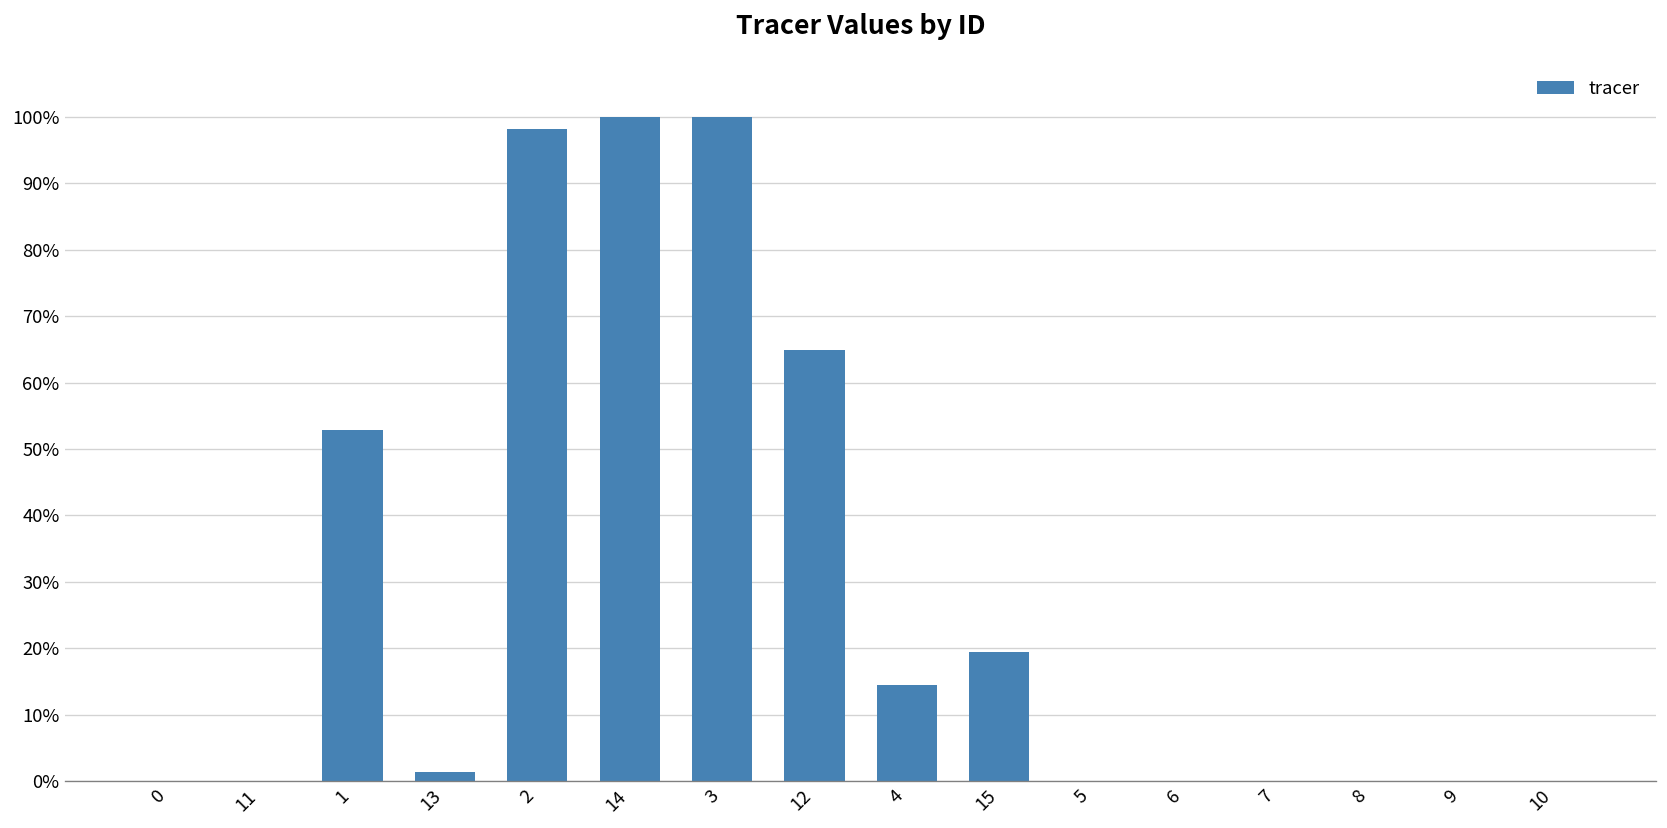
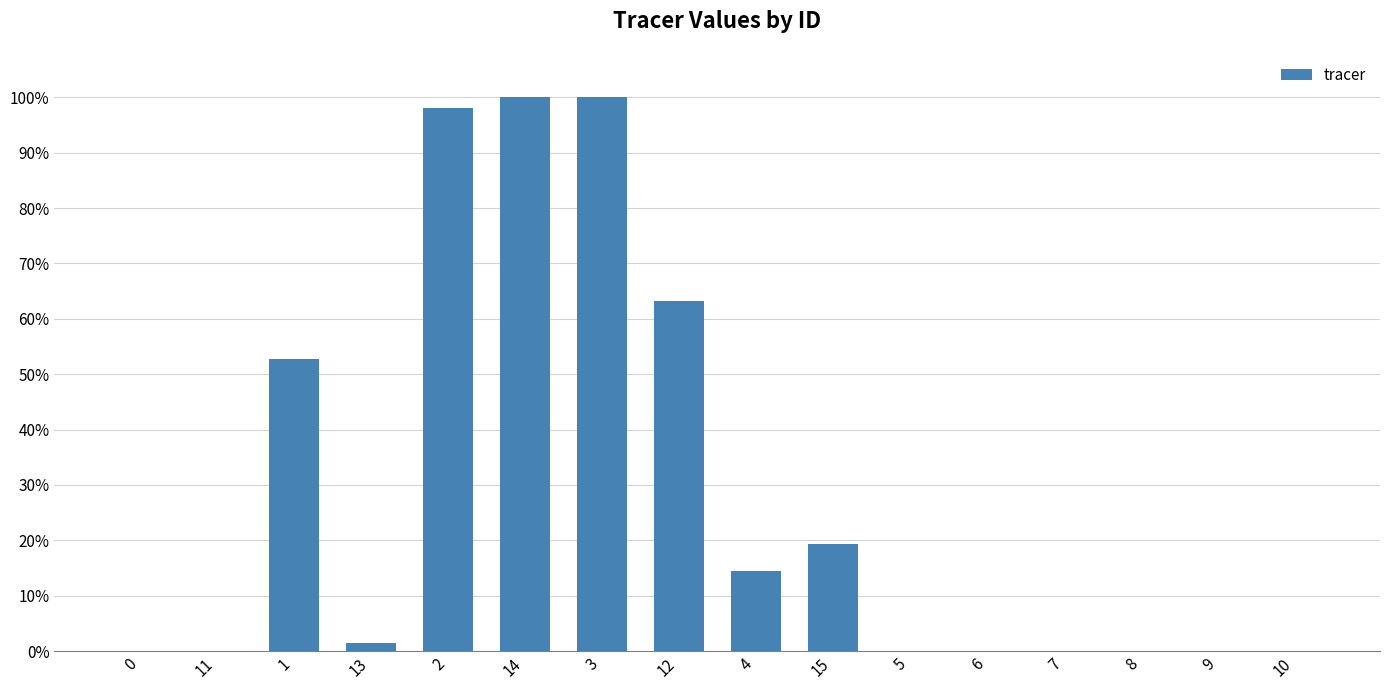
  {
    "0": "0%",
    "11": "0%",
    "1": "53%",
    "13": "1%",
    "2": "98%",
    "14": "100%",
    "3": "100%",
-   "12": "65%",
+   "12": "63%",
    "4": "14%",
    "15": "19%",
    "10": "0%"
  }
